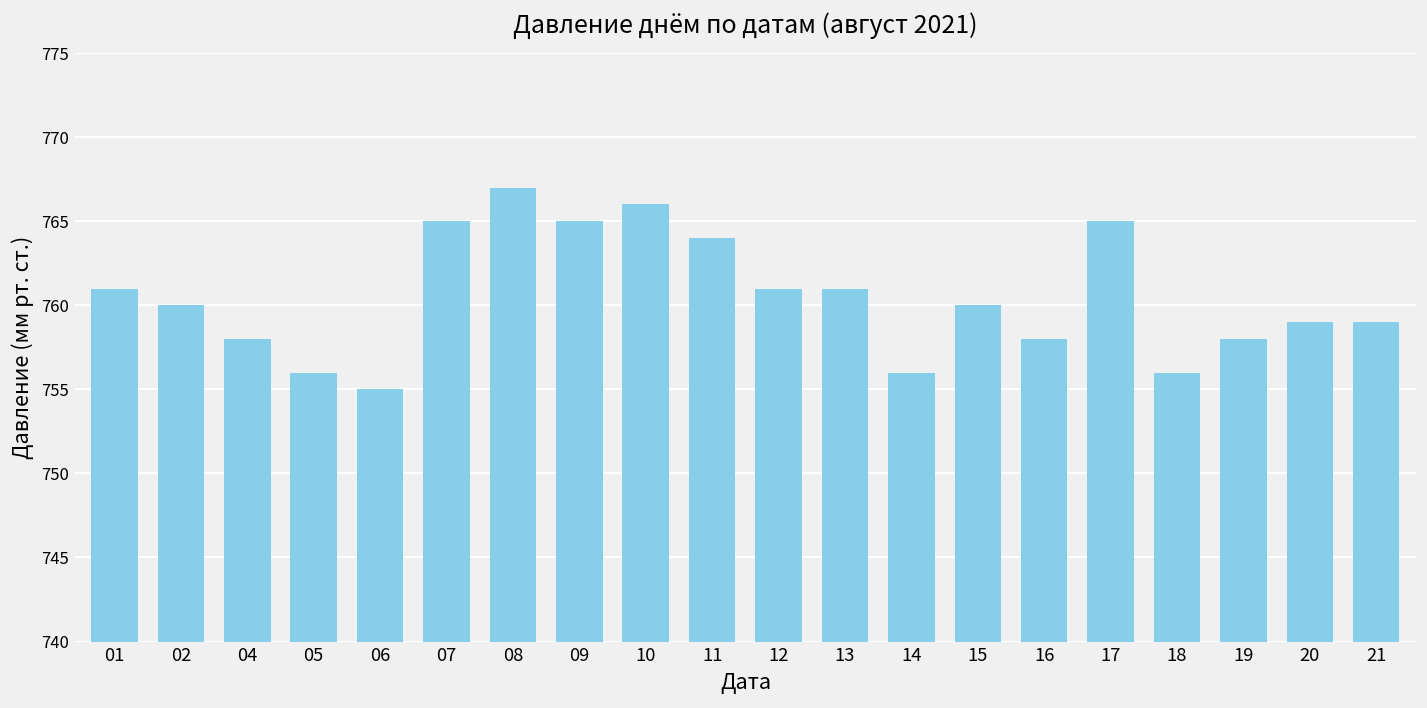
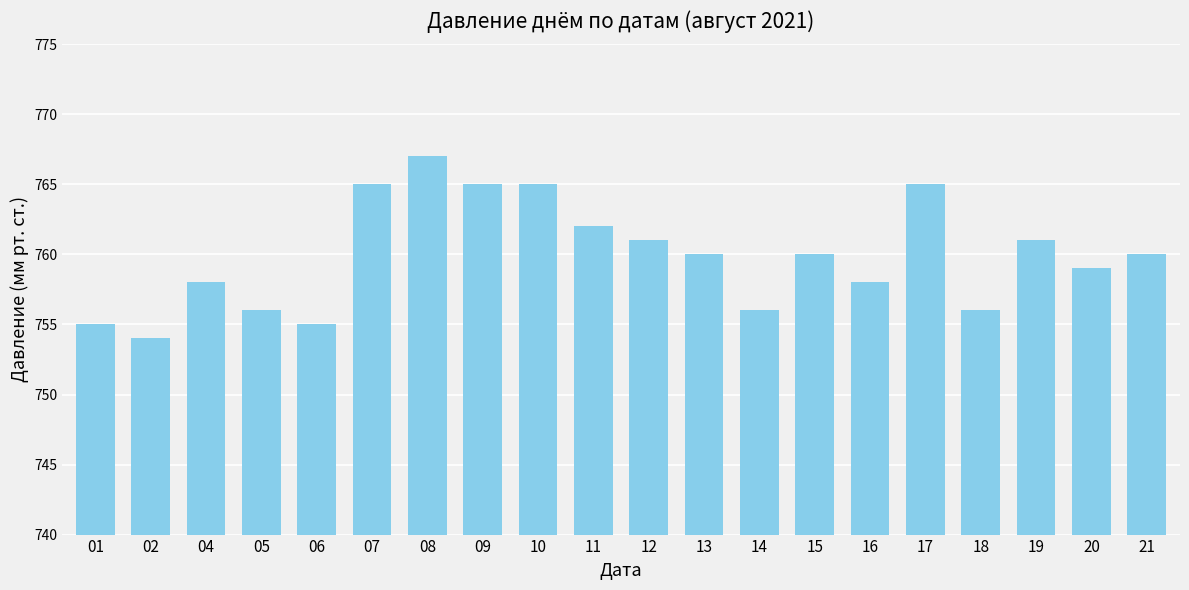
  {
-   "01": 761,
-   "02": 760,
+   "01": 755,
+   "02": 754,
    "04": 758,
    "05": 756,
    "06": 755,
    "07": 765,
    "08": 767,
    "09": 765,
-   "10": 766,
-   "11": 764,
+   "10": 765,
+   "11": 762,
    "12": 761,
-   "13": 761,
+   "13": 760,
    "14": 756,
    "15": 760,
    "16": 758,
    "17": 765,
    "18": 756,
-   "19": 758,
+   "19": 761,
    "20": 759,
-   "21": 759
+   "21": 760
  }
